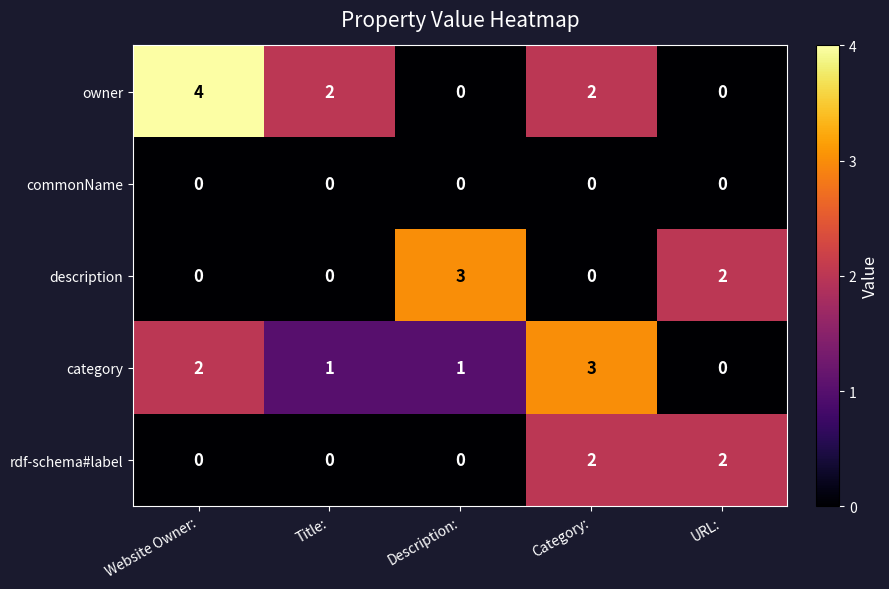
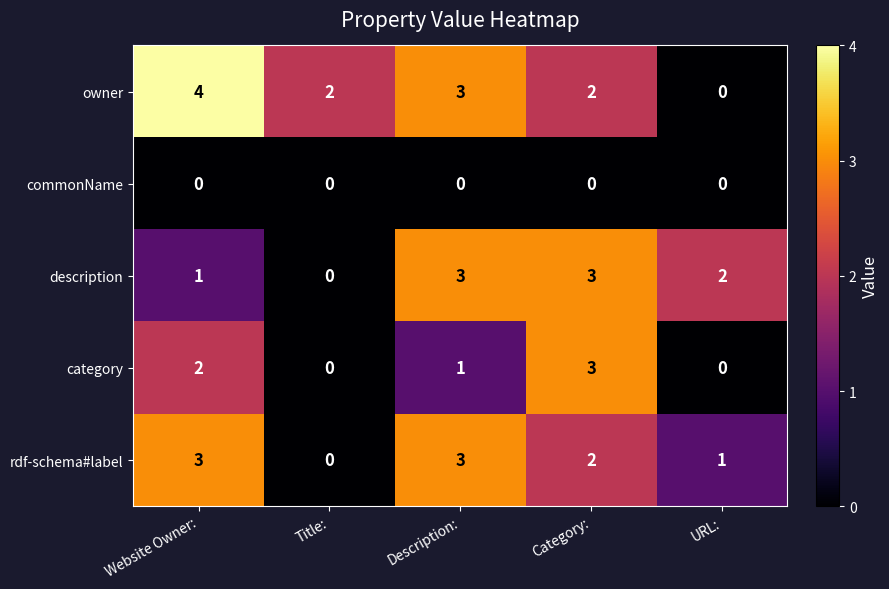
  {
    "owner": {
      "Website Owner:": 4,
      "Title:": 2,
-     "Description:": 0,
+     "Description:": 3,
      "Category:": 2,
      "URL:": 0
    },
    "commonName": {
      "Website Owner:": 0,
      "Title:": 0,
      "Description:": 0,
      "Category:": 0,
      "URL:": 0
    },
    "description": {
-     "Website Owner:": 0,
+     "Website Owner:": 1,
      "Title:": 0,
      "Description:": 3,
-     "Category:": 0,
+     "Category:": 3,
      "URL:": 2
    },
    "category": {
      "Website Owner:": 2,
-     "Title:": 1,
+     "Title:": 0,
      "Description:": 1,
      "Category:": 3,
      "URL:": 0
    },
    "rdf-schema#label": {
-     "Website Owner:": 0,
+     "Website Owner:": 3,
      "Title:": 0,
-     "Description:": 0,
+     "Description:": 3,
      "Category:": 2,
-     "URL:": 2
+     "URL:": 1
    }
  }
